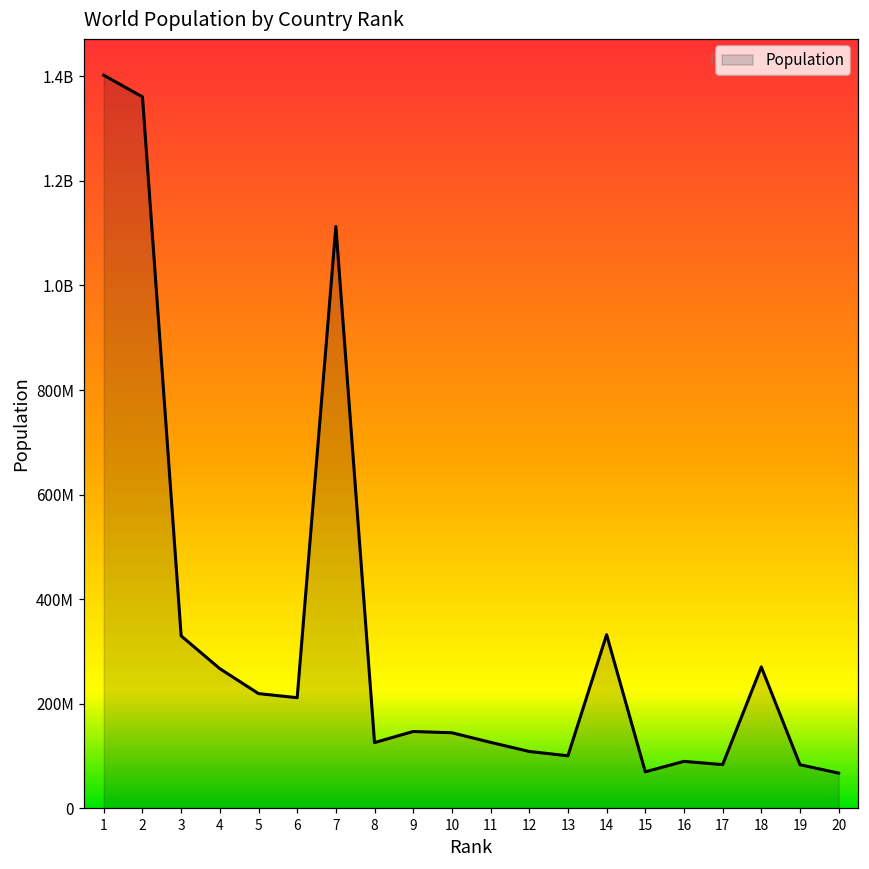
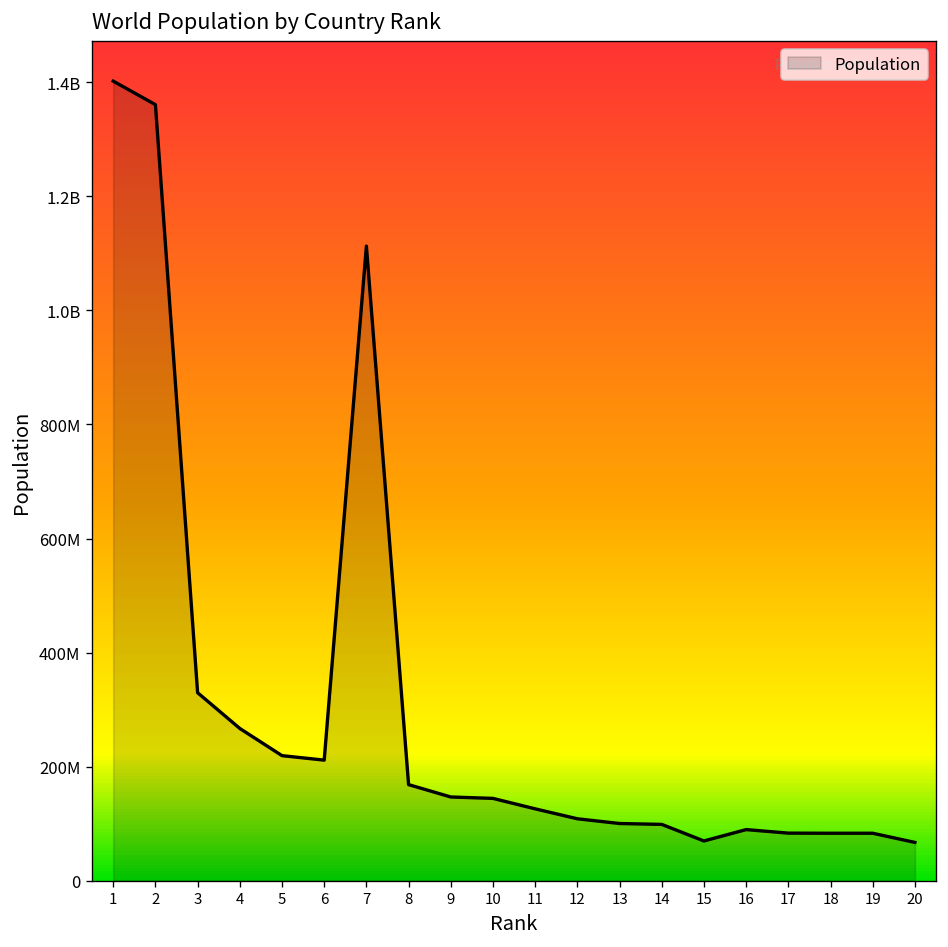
  {
    "1": 1400000000,
    "2": 1360000000,
    "3": 330000000,
    "4": 270000000,
    "5": 220000000,
    "6": 210000000,
    "7": 1110000000,
-   "8": 130000000,
+   "8": 170000000,
    "9": 150000000,
    "10": 140000000,
    "11": 130000000,
    "12": 110000000,
    "13": 100000000,
-   "14": 330000000,
+   "14": 100000000,
    "15": 70000000,
    "16": 90000000,
    "17": 80000000,
-   "18": 270000000,
+   "18": 80000000,
    "19": 80000000,
    "20": 70000000
  }
